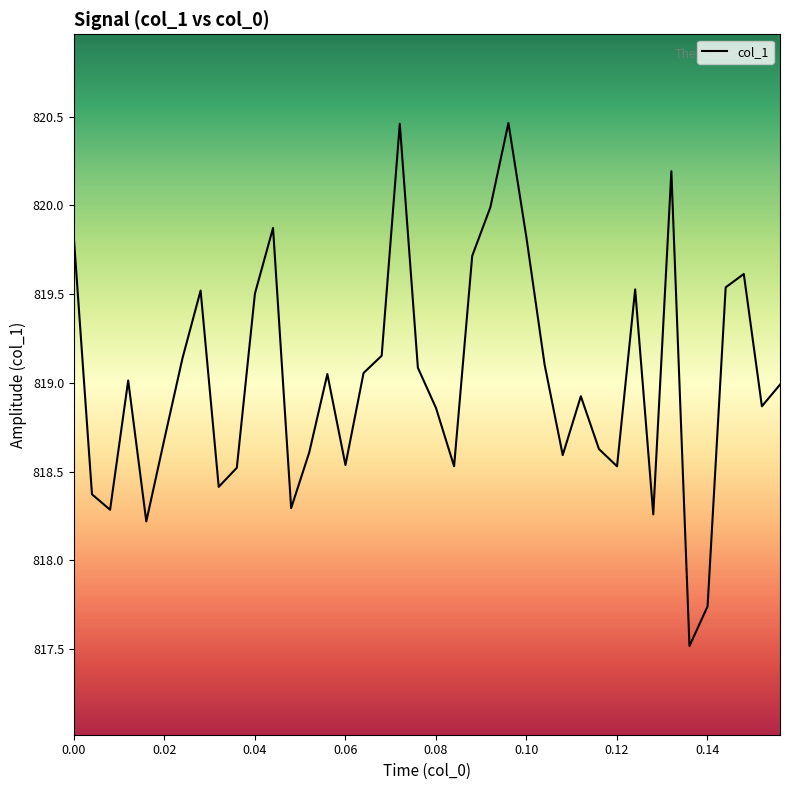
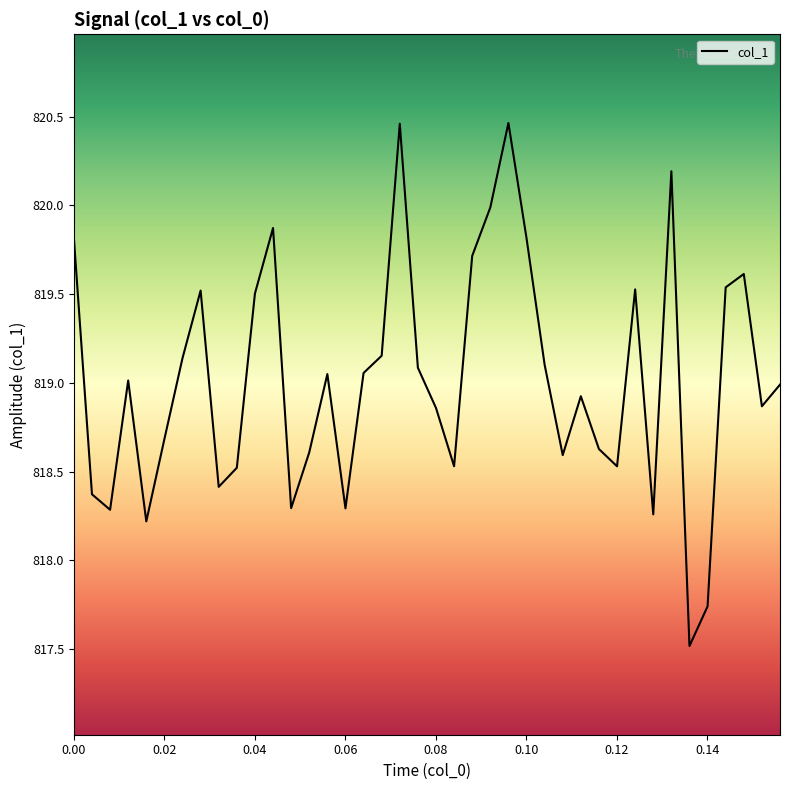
  {
    "0.00": 819.82,
    "0.02": 818.68,
    "0.04": 819.50,
-   "0.06": 818.54,
+   "0.06": 818.29,
    "0.08": 818.86
  }
